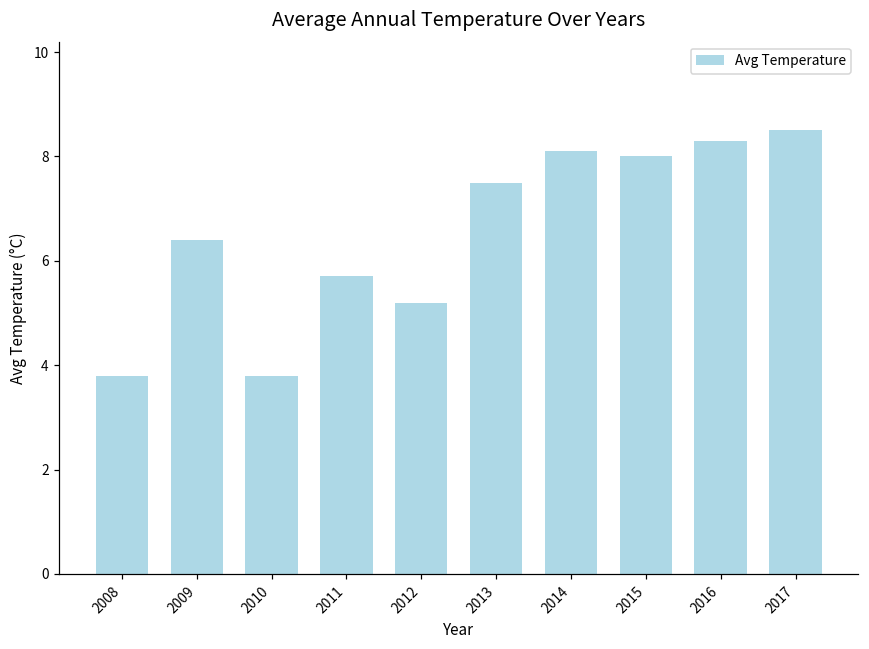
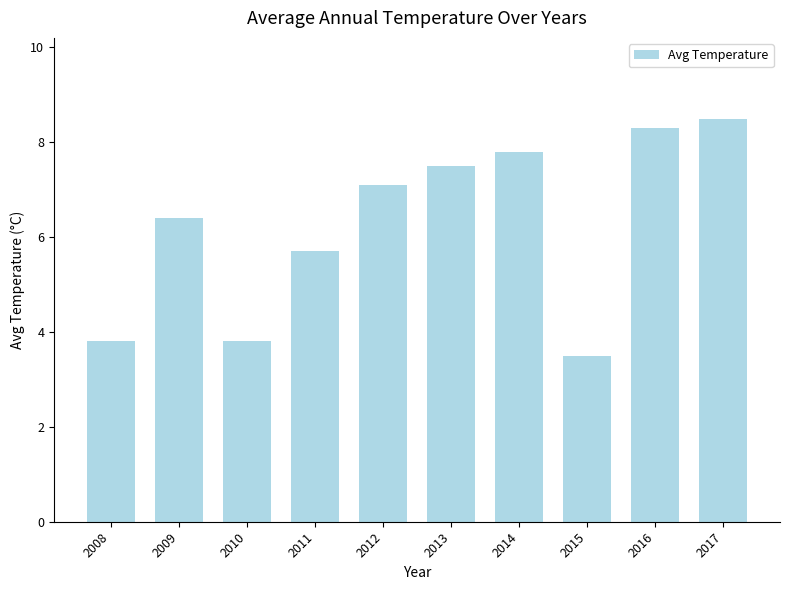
  {
    "2008": 3.8,
    "2009": 6.4,
    "2010": 3.8,
    "2011": 5.7,
-   "2012": 5.2,
+   "2012": 7.1,
    "2013": 7.5,
-   "2014": 8.1,
-   "2015": 8.0,
+   "2014": 7.8,
+   "2015": 3.5,
    "2016": 8.3,
    "2017": 8.5
  }
